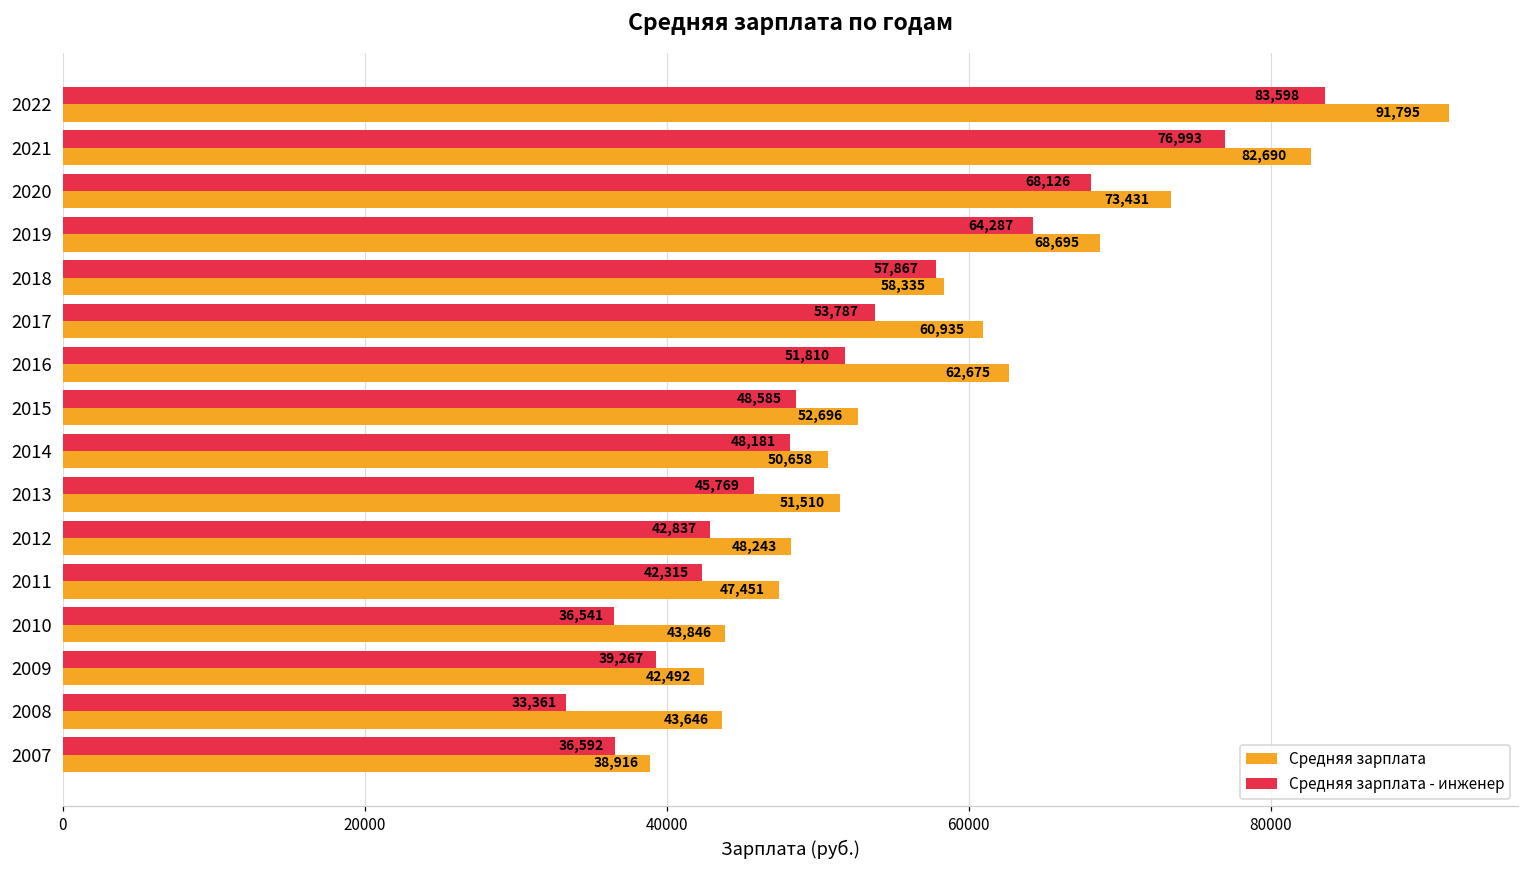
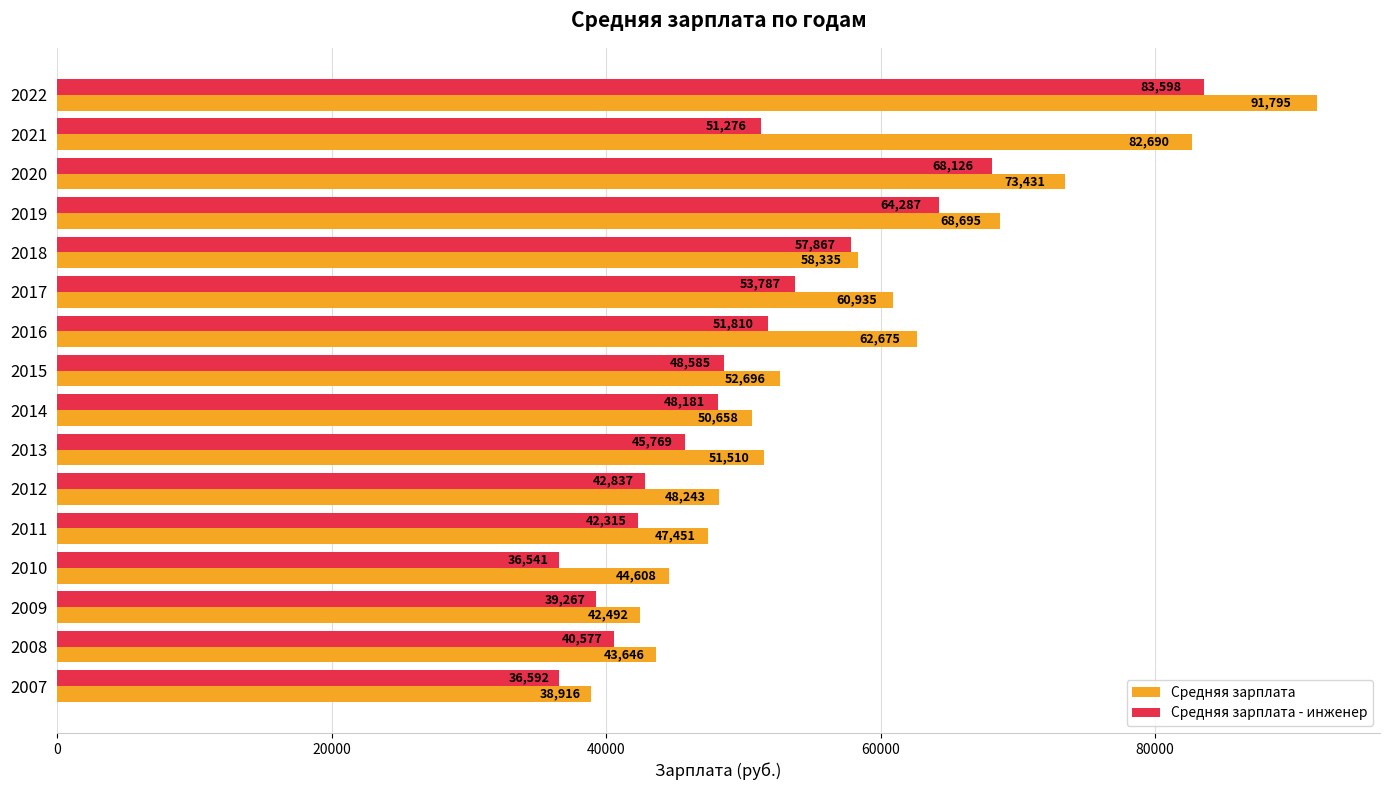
  {
    "Средняя зарплата": {
      "2022": "91,795",
      "2021": "82,690",
      "2020": "73,431",
      "2019": "68,695",
      "2018": "58,335",
      "2017": "60,935",
      "2016": "62,675",
      "2015": "52,696",
      "2014": "50,658",
      "2013": "51,510",
      "2012": "48,243",
      "2011": "47,451",
-     "2010": "43,846",
+     "2010": "44,608",
      "2009": "42,492",
      "2008": "43,646",
      "2007": "38,916"
    },
    "Средняя зарплата - инженер": {
      "2022": "83,598",
-     "2021": "76,993",
+     "2021": "51,276",
      "2020": "68,126",
      "2019": "64,287",
      "2018": "57,867",
      "2017": "53,787",
      "2016": "51,810",
      "2015": "48,585",
      "2014": "48,181",
      "2013": "45,769",
      "2012": "42,837",
      "2011": "42,315",
      "2010": "36,541",
      "2009": "39,267",
-     "2008": "33,361",
+     "2008": "40,577",
      "2007": "36,592"
    }
  }
